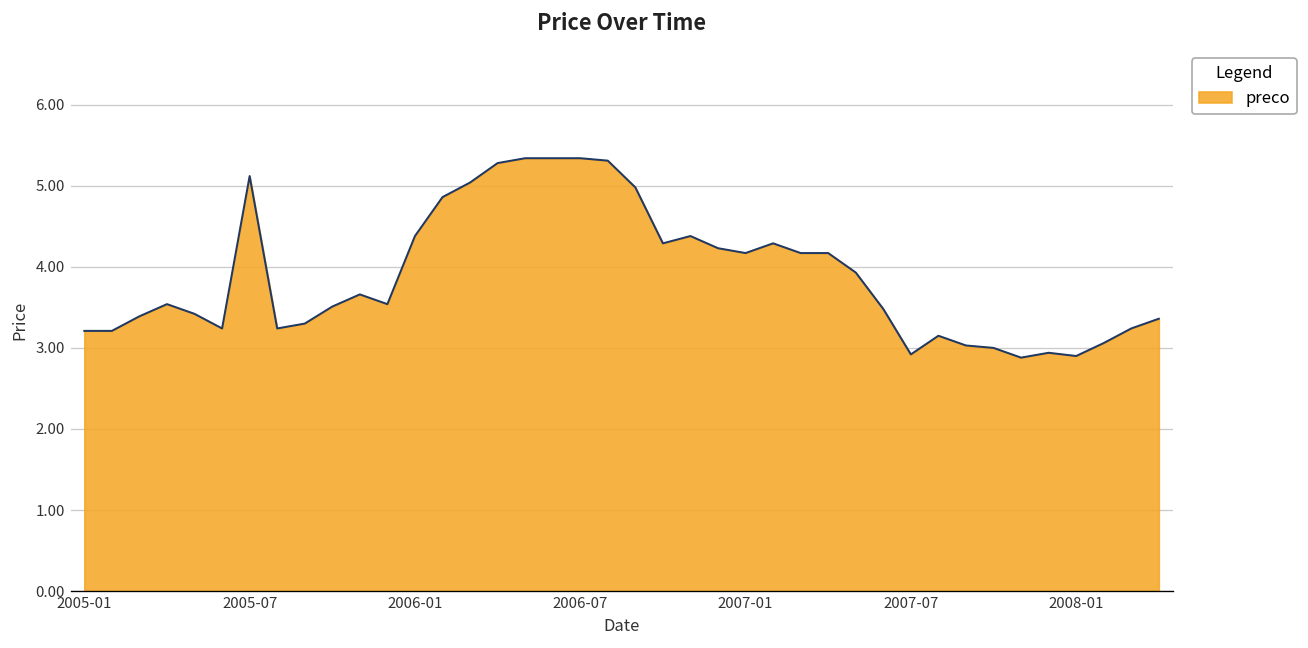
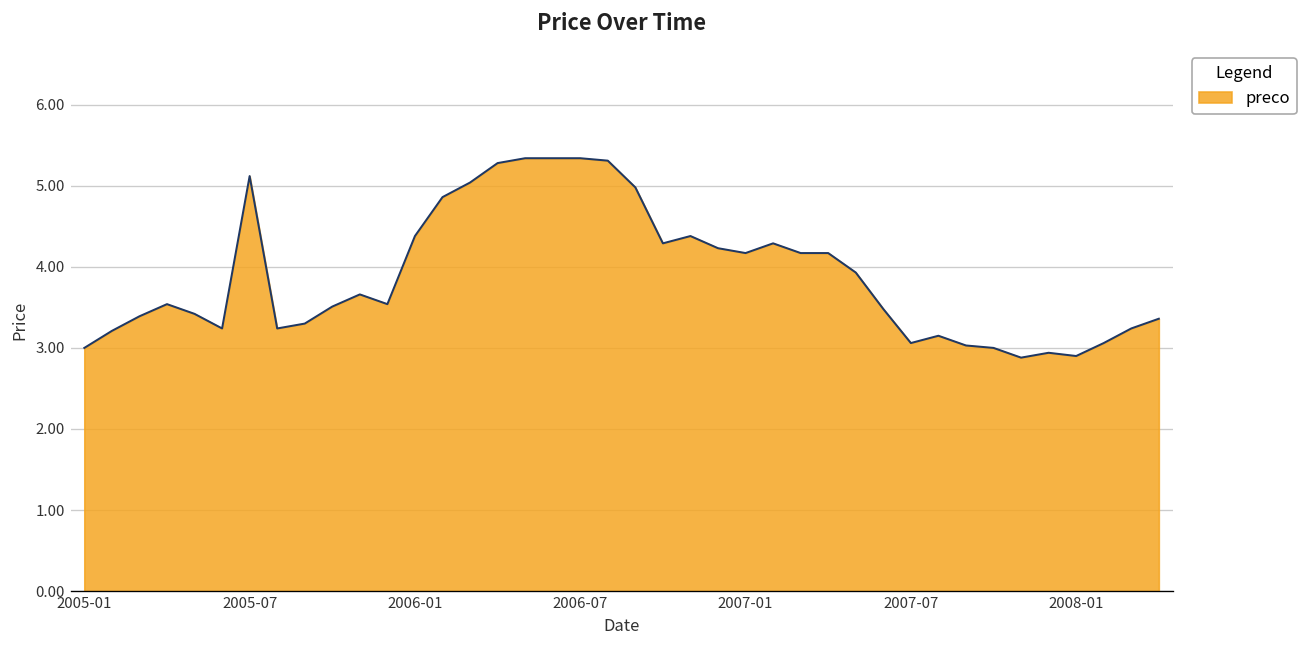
  {
-   "2005-01": 3.2,
+   "2005-01": 3.0,
    "2005-07": 5.1,
    "2006-01": 4.4,
    "2006-07": 5.3,
    "2007-01": 4.2,
-   "2007-07": 2.9,
+   "2007-07": 3.1,
    "2008-01": 2.9
  }
